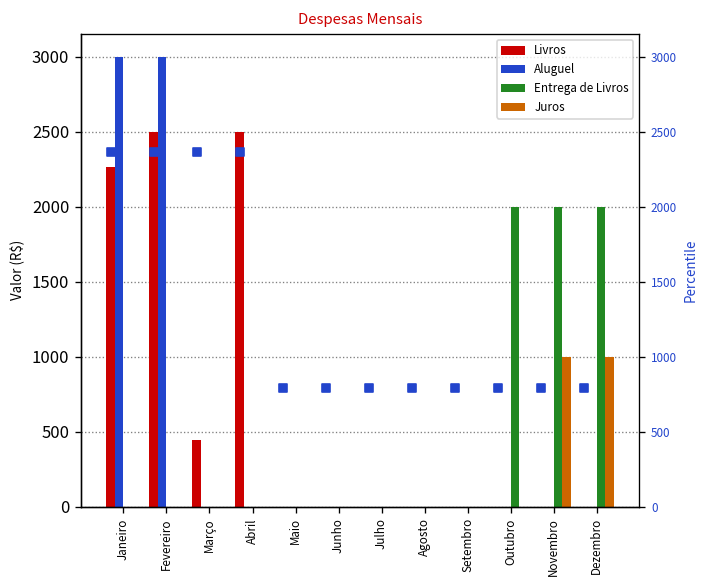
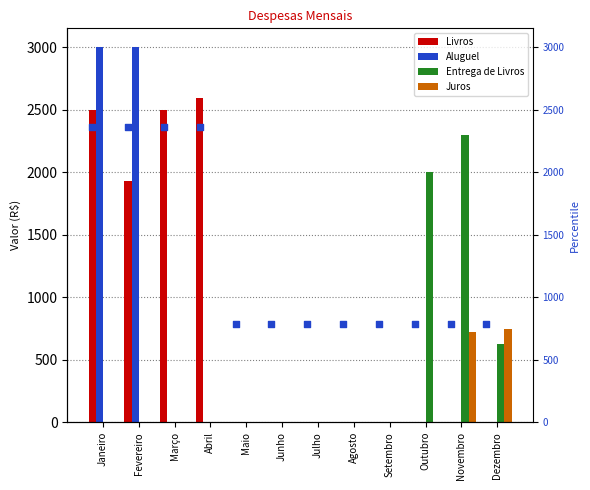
  {
    "Livros": {
-     "Janeiro": 2260,
-     "Fevereiro": 2500,
-     "Março": 440,
-     "Abril": 2500,
+     "Janeiro": 2500,
+     "Fevereiro": 1930,
+     "Março": 2500,
+     "Abril": 2590,
      "Maio": 0,
      "Junho": 0,
      "Julho": 0,
      "Agosto": 0,
      "Setembro": 0,
      "Outubro": 0,
      "Novembro": 0,
      "Dezembro": 0
    },
    "Entrega de Livros": {
      "Janeiro": 0,
      "Fevereiro": 0,
      "Março": 0,
      "Abril": 0,
      "Maio": 0,
      "Junho": 0,
      "Julho": 0,
      "Agosto": 0,
      "Setembro": 0,
      "Outubro": 2000,
-     "Novembro": 2000,
-     "Dezembro": 2000
+     "Novembro": 2300,
+     "Dezembro": 630
    },
    "Juros": {
      "Janeiro": 0,
      "Fevereiro": 0,
      "Março": 0,
      "Abril": 0,
      "Maio": 0,
      "Junho": 0,
      "Julho": 0,
      "Agosto": 0,
      "Setembro": 0,
      "Outubro": 0,
-     "Novembro": 1000,
-     "Dezembro": 1000
+     "Novembro": 720,
+     "Dezembro": 740
    }
  }
